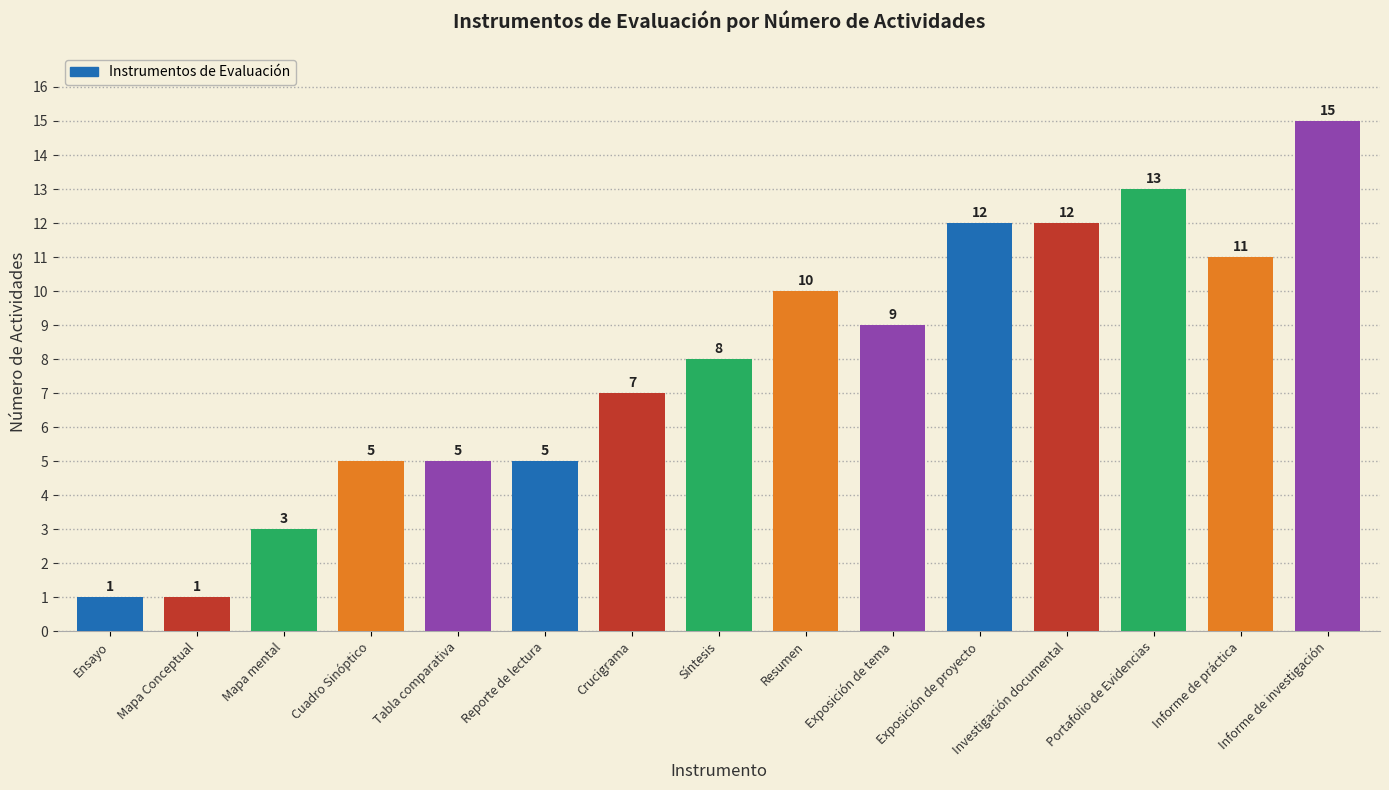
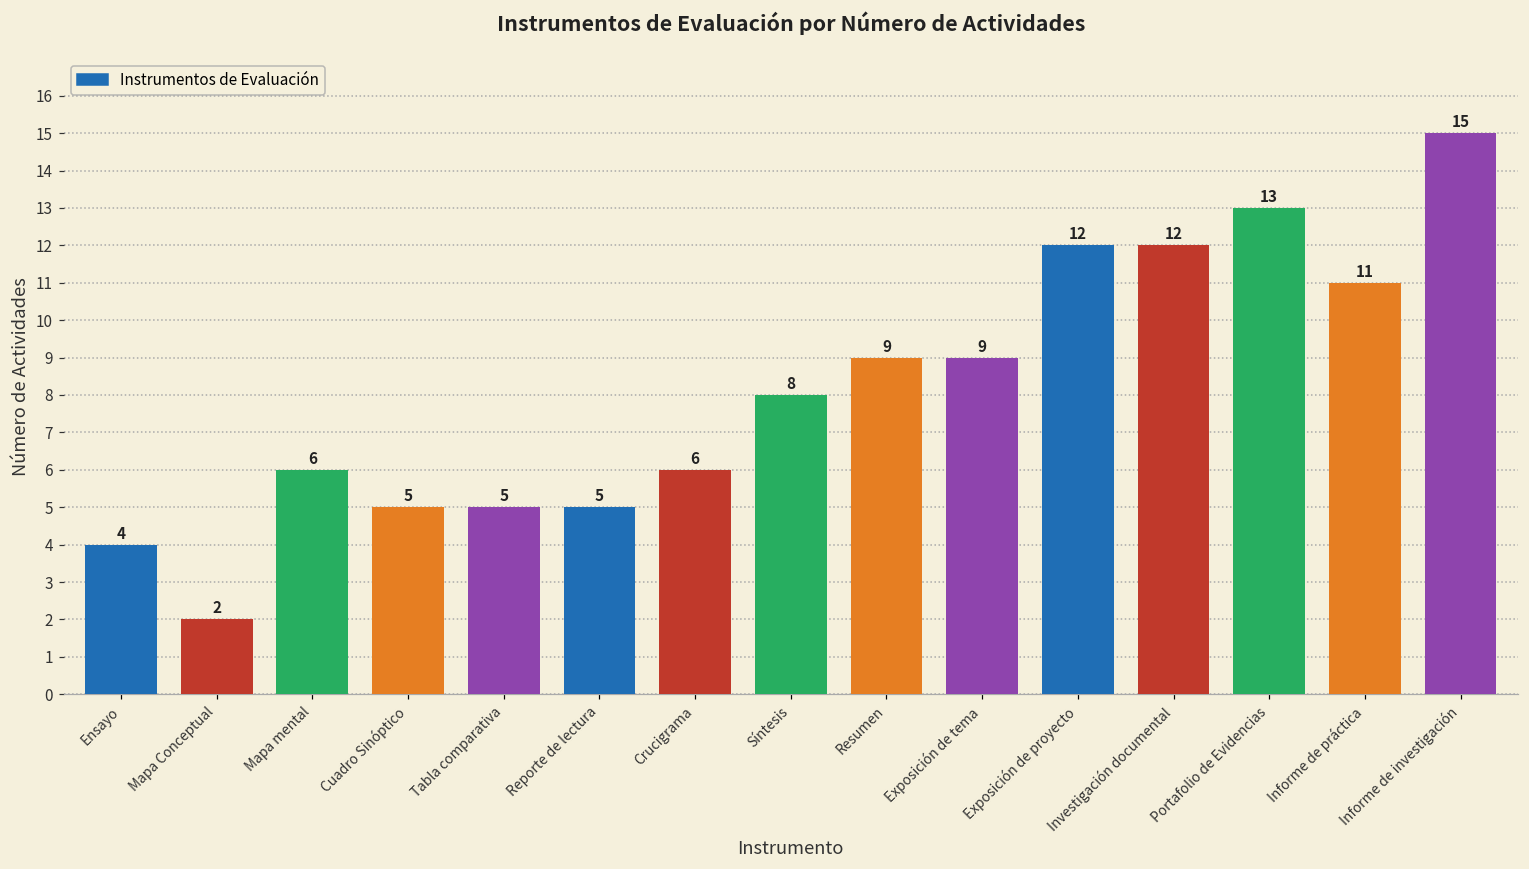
  {
-   "Ensayo": 1,
-   "Mapa Conceptual": 1,
-   "Mapa mental": 3,
+   "Ensayo": 4,
+   "Mapa Conceptual": 2,
+   "Mapa mental": 6,
    "Cuadro Sinóptico": 5,
    "Tabla comparativa": 5,
    "Reporte de lectura": 5,
-   "Crucigrama": 7,
+   "Crucigrama": 6,
    "Síntesis": 8,
-   "Resumen": 10,
+   "Resumen": 9,
    "Exposición de tema": 9,
    "Exposición de proyecto": 12,
    "Investigación documental": 12,
    "Portafolio de Evidencias": 13,
    "Informe de práctica": 11,
    "Informe de investigación": 15
  }
